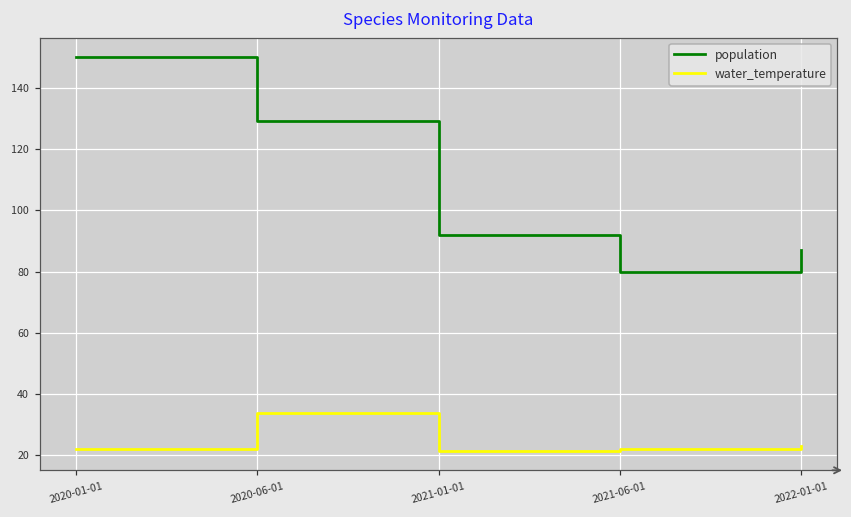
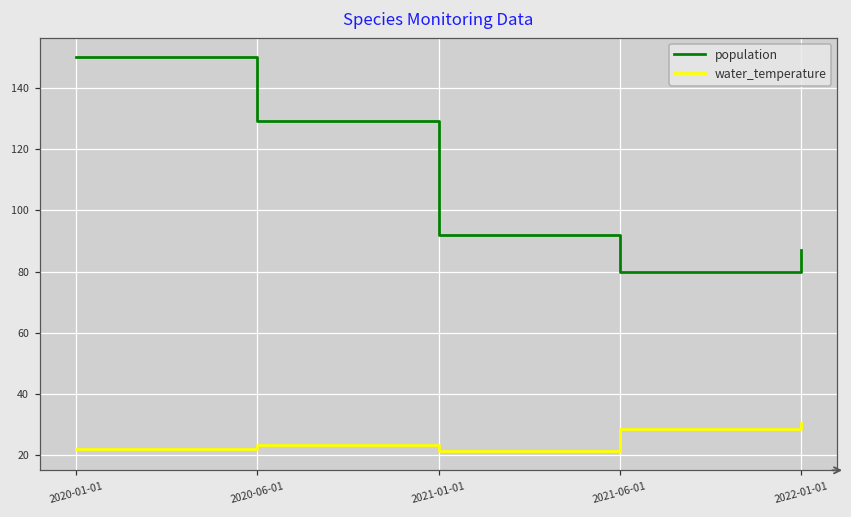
  {
    "population": {
      "2020-01-01": 150,
      "2020-06-01": 129,
      "2021-01-01": 92,
      "2021-06-01": 80,
      "2022-01-01": 87
    },
    "water_temperature": {
      "2020-01-01": 22,
-     "2020-06-01": 34,
+     "2020-06-01": 24,
      "2021-01-01": 22,
-     "2021-06-01": 22,
-     "2022-01-01": 23
+     "2021-06-01": 29,
+     "2022-01-01": 30
    }
  }
